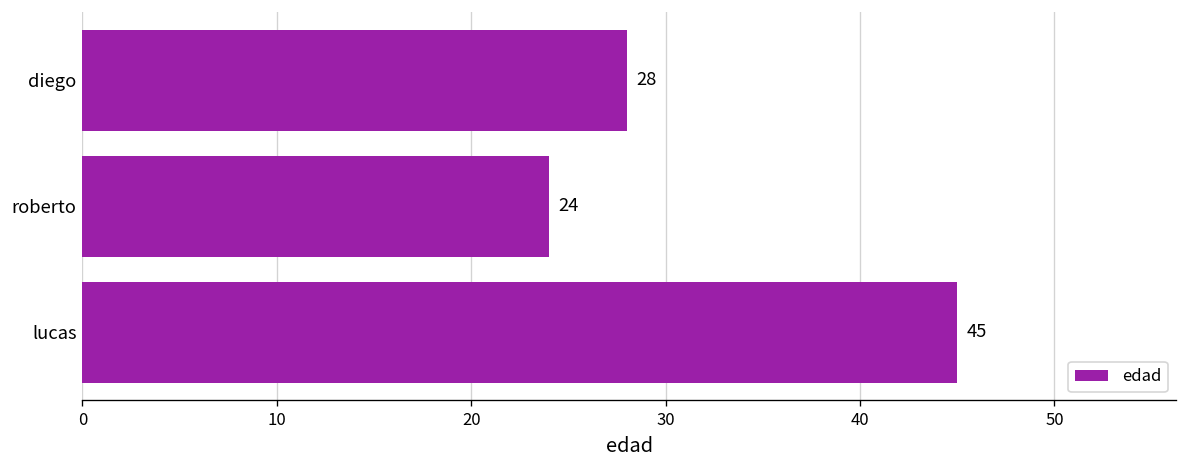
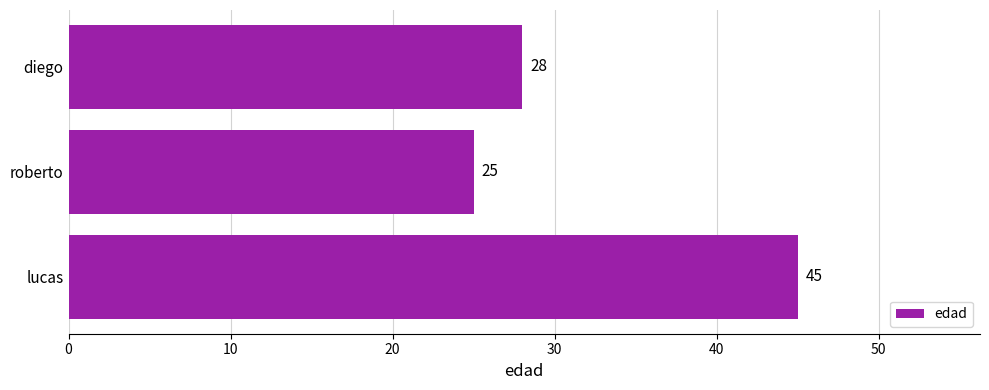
  {
    "diego": 28,
-   "roberto": 24,
+   "roberto": 25,
    "lucas": 45
  }
